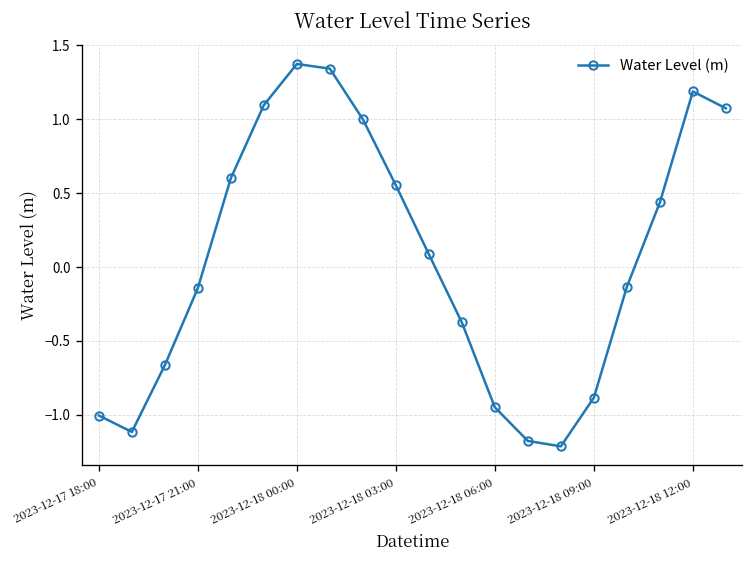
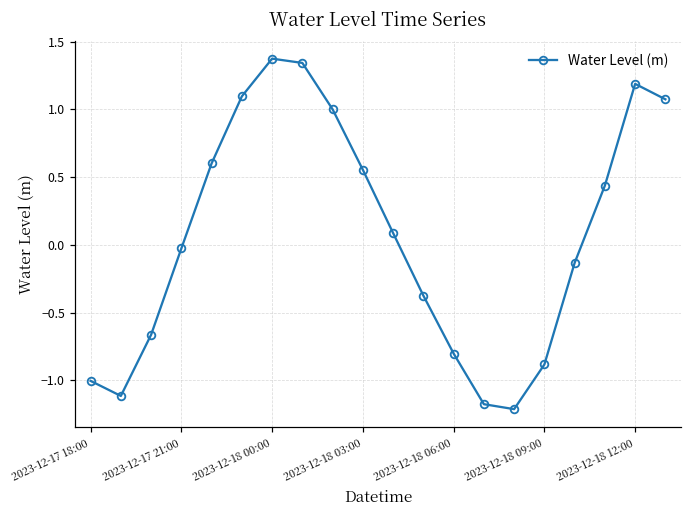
  {
    "2023-12-17 18:00": -1.00,
-   "2023-12-17 21:00": -0.14,
+   "2023-12-17 21:00": -0.03,
    "2023-12-18 00:00": 1.37,
    "2023-12-18 03:00": 0.55,
-   "2023-12-18 06:00": -0.95,
+   "2023-12-18 06:00": -0.80,
    "2023-12-18 09:00": -0.88,
    "2023-12-18 12:00": 1.19
  }
